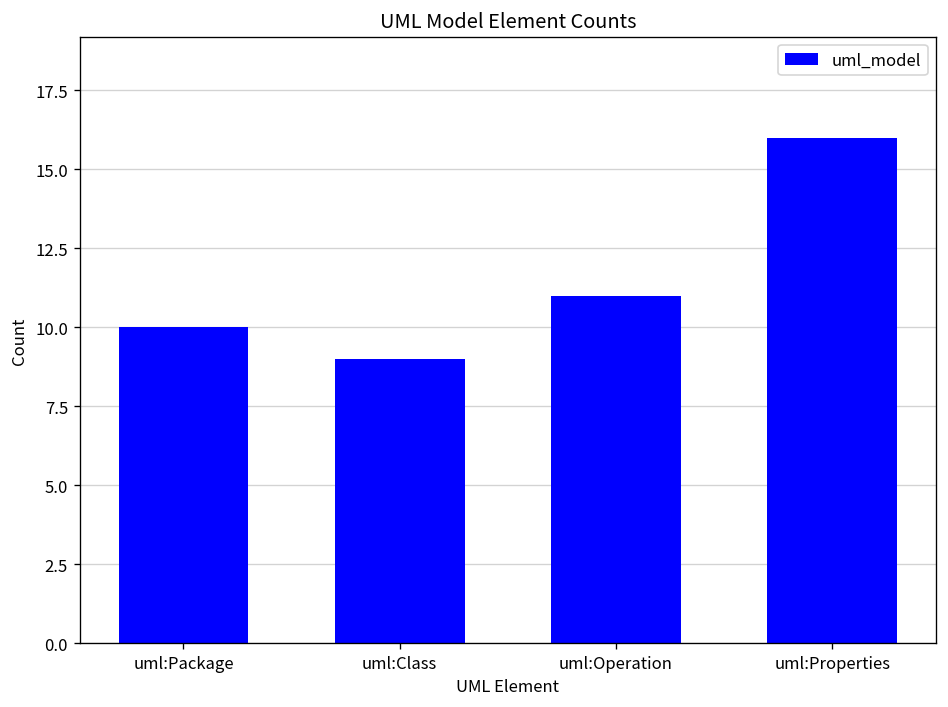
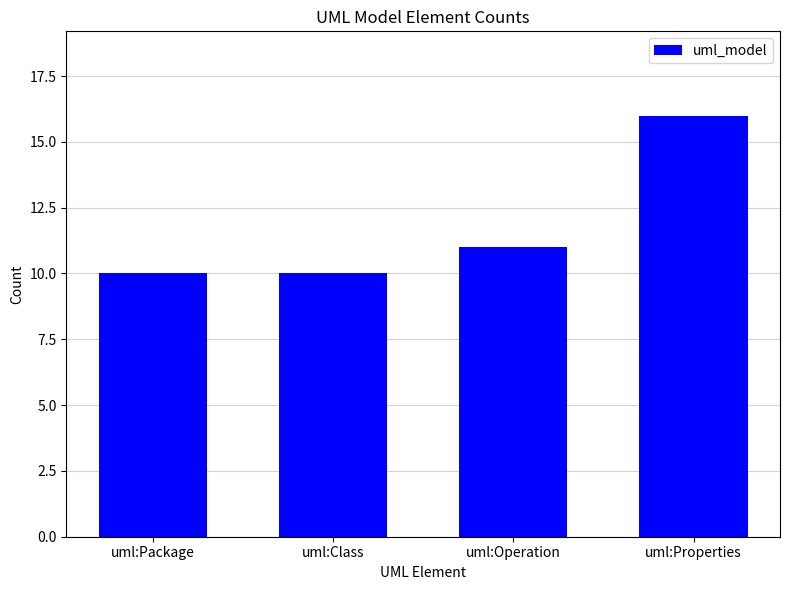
  {
    "uml:Package": 10,
-   "uml:Class": 9,
+   "uml:Class": 10,
    "uml:Operation": 11,
    "uml:Properties": 16
  }
